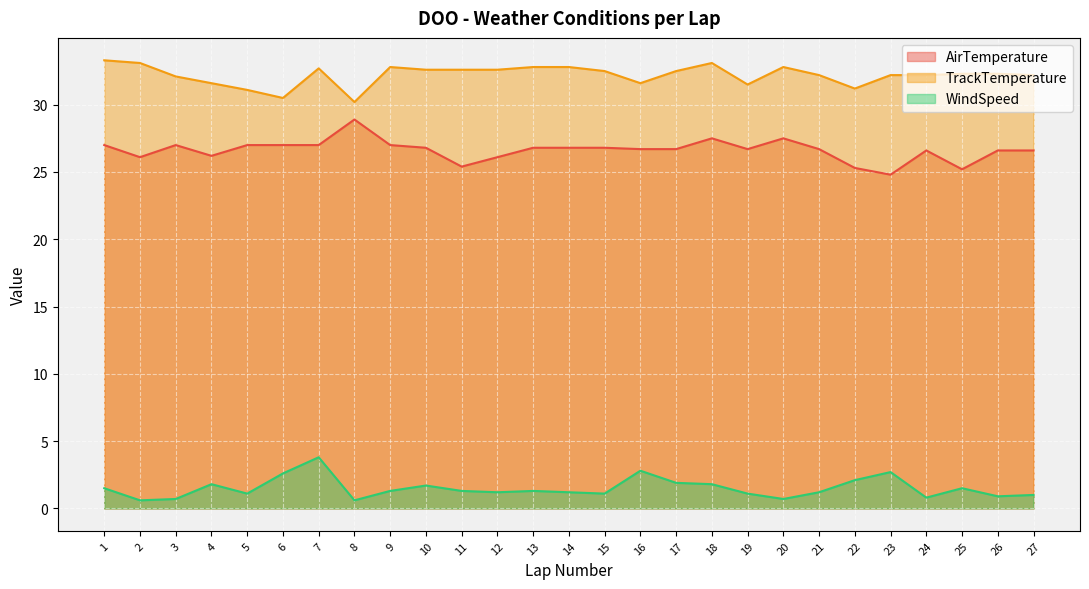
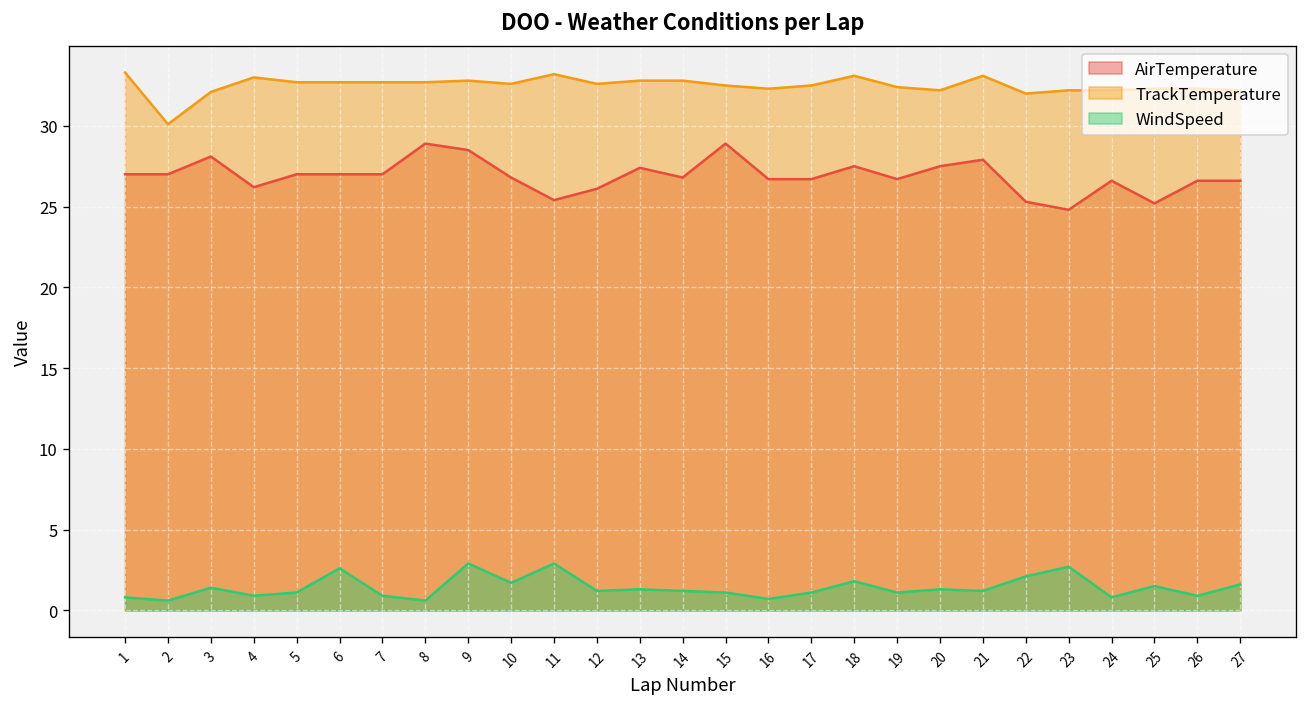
  {
    "AirTemperature": {
      "1": 27.0,
-     "2": 26.1,
-     "3": 27.0,
+     "2": 27.0,
+     "3": 28.1,
      "4": 26.2,
      "5": 27.0,
      "6": 27.0,
      "7": 27.0,
      "8": 28.9,
-     "9": 27.0,
+     "9": 28.5,
      "10": 26.8,
      "11": 25.4,
      "12": 26.1,
-     "13": 26.8,
+     "13": 27.4,
      "14": 26.8,
-     "15": 26.8,
+     "15": 28.9,
      "16": 26.7,
      "17": 26.7,
      "18": 27.5,
      "19": 26.7,
      "20": 27.5,
-     "21": 26.7,
+     "21": 27.9,
      "22": 25.3,
      "23": 24.8,
      "24": 26.6,
      "25": 25.2,
      "26": 26.6,
      "27": 26.6
    },
    "TrackTemperature": {
      "1": 33.3,
-     "2": 33.1,
+     "2": 30.1,
      "3": 32.1,
-     "4": 31.6,
-     "5": 31.1,
-     "6": 30.5,
+     "4": 33.0,
+     "5": 32.7,
+     "6": 32.7,
      "7": 32.7,
-     "8": 30.2,
+     "8": 32.7,
      "9": 32.8,
      "10": 32.6,
-     "11": 32.6,
+     "11": 33.2,
      "12": 32.6,
      "13": 32.8,
      "14": 32.8,
      "15": 32.5,
-     "16": 31.6,
+     "16": 32.3,
      "17": 32.5,
      "18": 33.1,
-     "19": 31.5,
-     "20": 32.8,
-     "21": 32.2,
-     "22": 31.2,
+     "19": 32.4,
+     "20": 32.2,
+     "21": 33.1,
+     "22": 32.0,
      "23": 32.2
    },
    "WindSpeed": {
-     "1": 1.5,
+     "1": 0.8,
      "2": 0.6,
-     "3": 0.7,
-     "4": 1.8,
+     "3": 1.4,
+     "4": 0.9,
      "5": 1.1,
      "6": 2.6,
-     "7": 3.8,
+     "7": 0.9,
      "8": 0.6,
-     "9": 1.3,
+     "9": 2.9,
      "10": 1.7,
-     "11": 1.3,
+     "11": 2.9,
      "12": 1.2,
      "13": 1.3,
      "14": 1.2,
      "15": 1.1,
-     "16": 2.8,
-     "17": 1.9,
+     "16": 0.7,
+     "17": 1.1,
      "18": 1.8,
      "19": 1.1,
-     "20": 0.7,
+     "20": 1.3,
      "21": 1.2,
      "22": 2.1,
      "23": 2.7,
      "24": 0.8,
      "25": 1.5,
      "26": 0.9,
-     "27": 1.0
+     "27": 1.6
    }
  }
